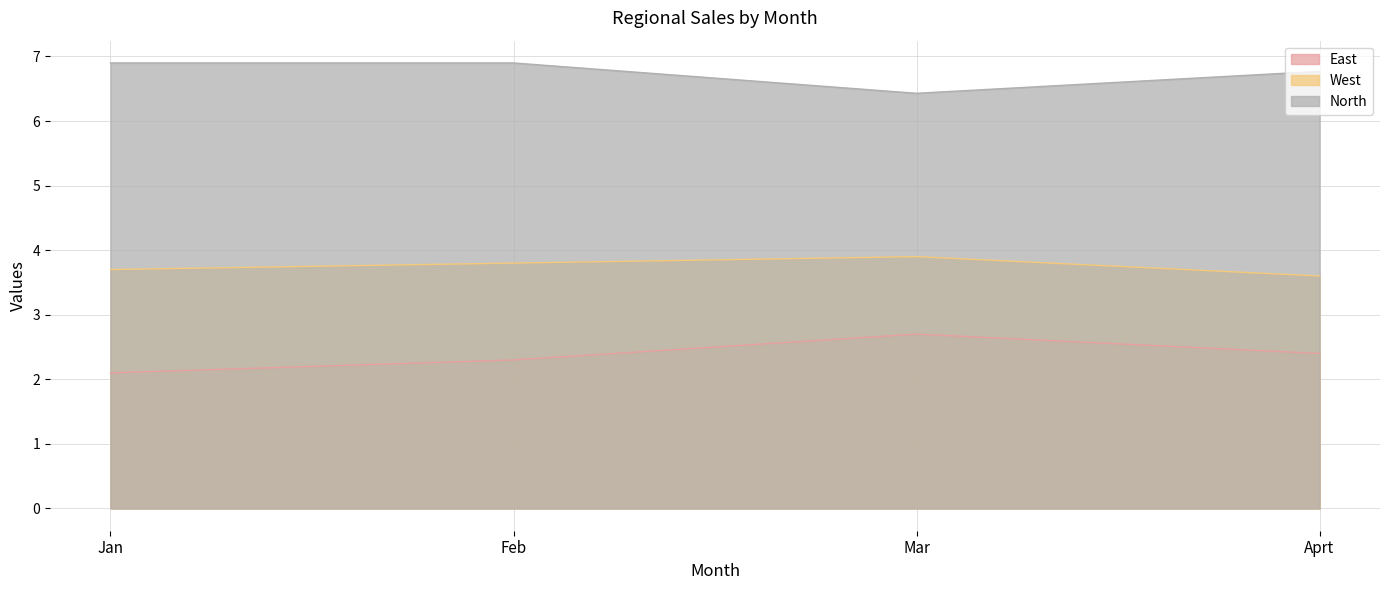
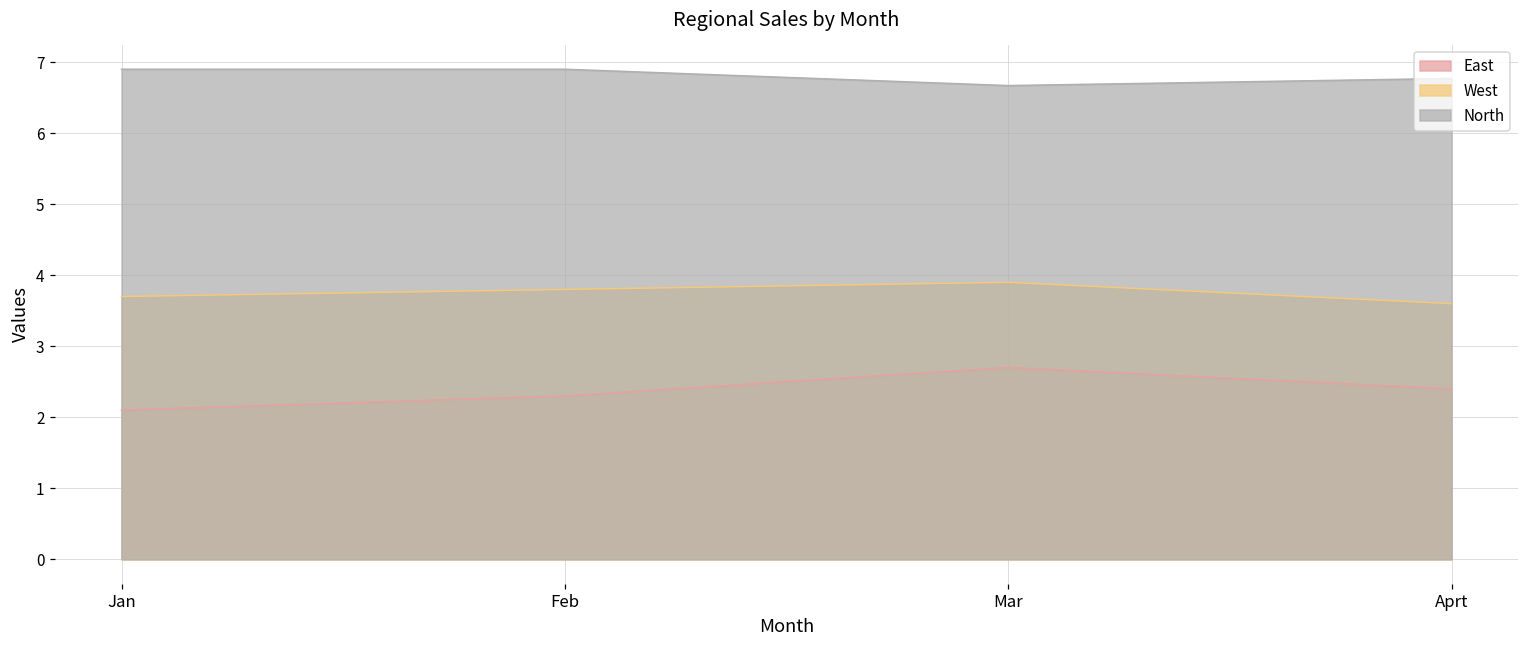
  {
    "North": {
      "Jan": 6.9,
      "Feb": 6.9,
-     "Mar": 6.4
+     "Mar": 6.7
    }
  }
